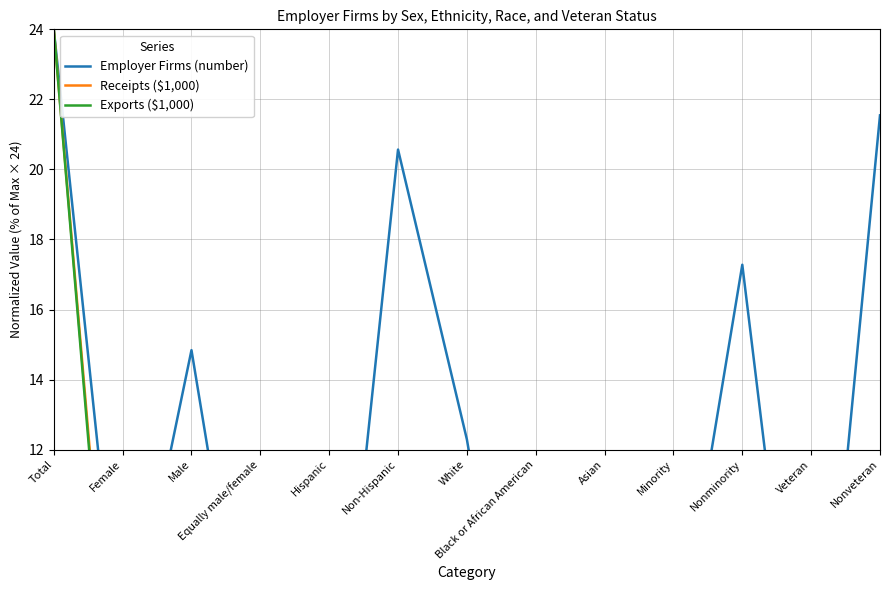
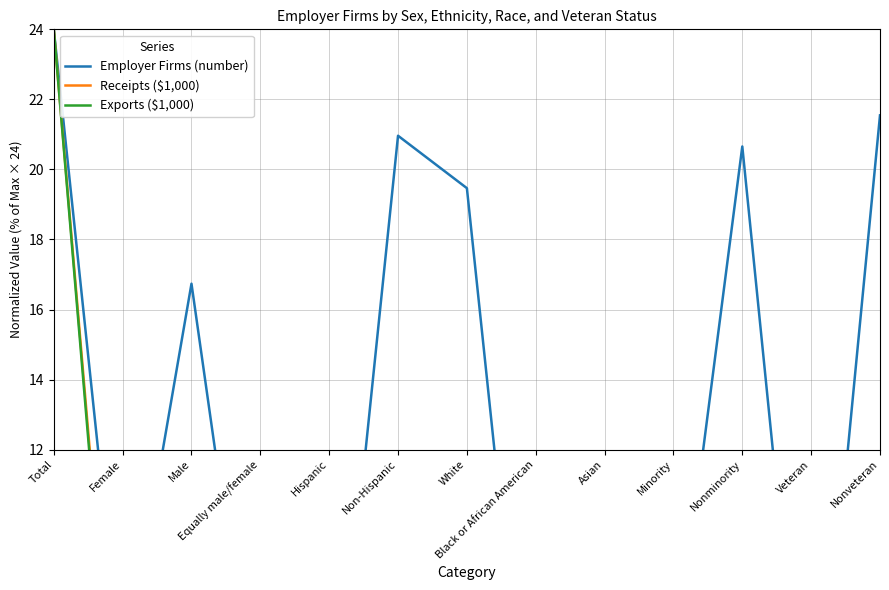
  {
    "Employer Firms (number)": {
-     "Male": 14.8,
-     "Non-Hispanic": 20.6,
-     "White": 12.3,
-     "Nonminority": 17.3,
+     "Male": 16.7,
+     "Non-Hispanic": 21.0,
+     "White": 19.5,
+     "Nonminority": 20.7,
      "Nonveteran": 21.5
    }
  }
